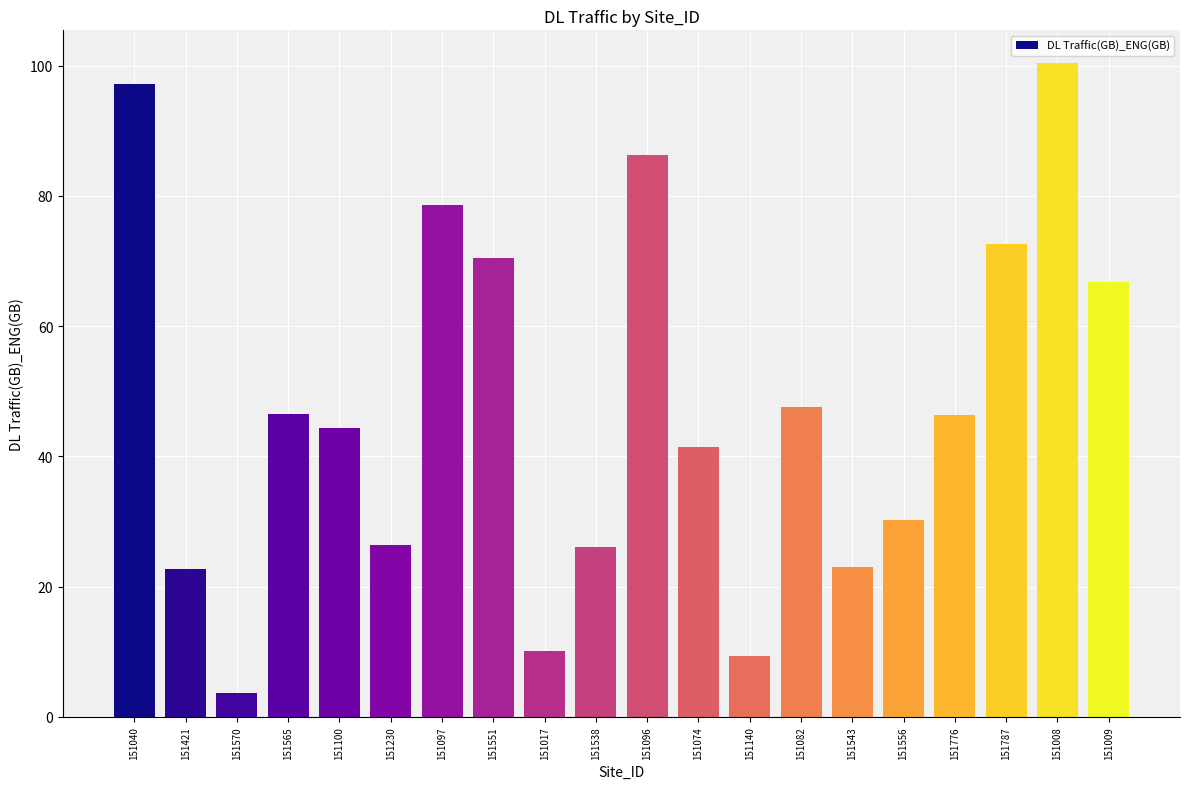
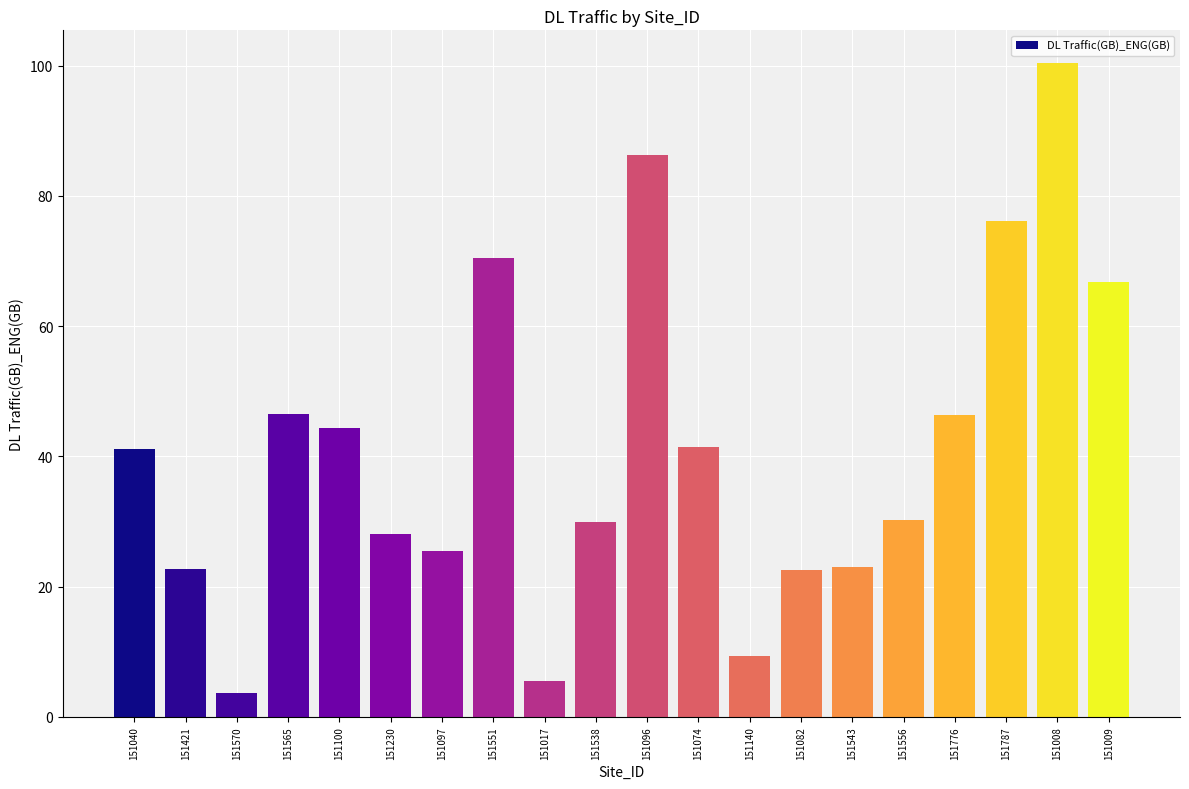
  {
-   "151040": 97,
+   "151040": 41,
    "151421": 23,
    "151570": 4,
    "151565": 46,
    "151100": 44,
-   "151230": 26,
-   "151097": 79,
+   "151230": 28,
+   "151097": 25,
    "151551": 70,
-   "151017": 10,
-   "151538": 26,
+   "151017": 6,
+   "151538": 30,
    "151096": 86,
    "151074": 41,
    "151140": 9,
-   "151082": 48,
+   "151082": 23,
    "151543": 23,
    "151556": 30,
    "151776": 46,
-   "151787": 73,
+   "151787": 76,
    "151008": 100,
    "151009": 67
  }
